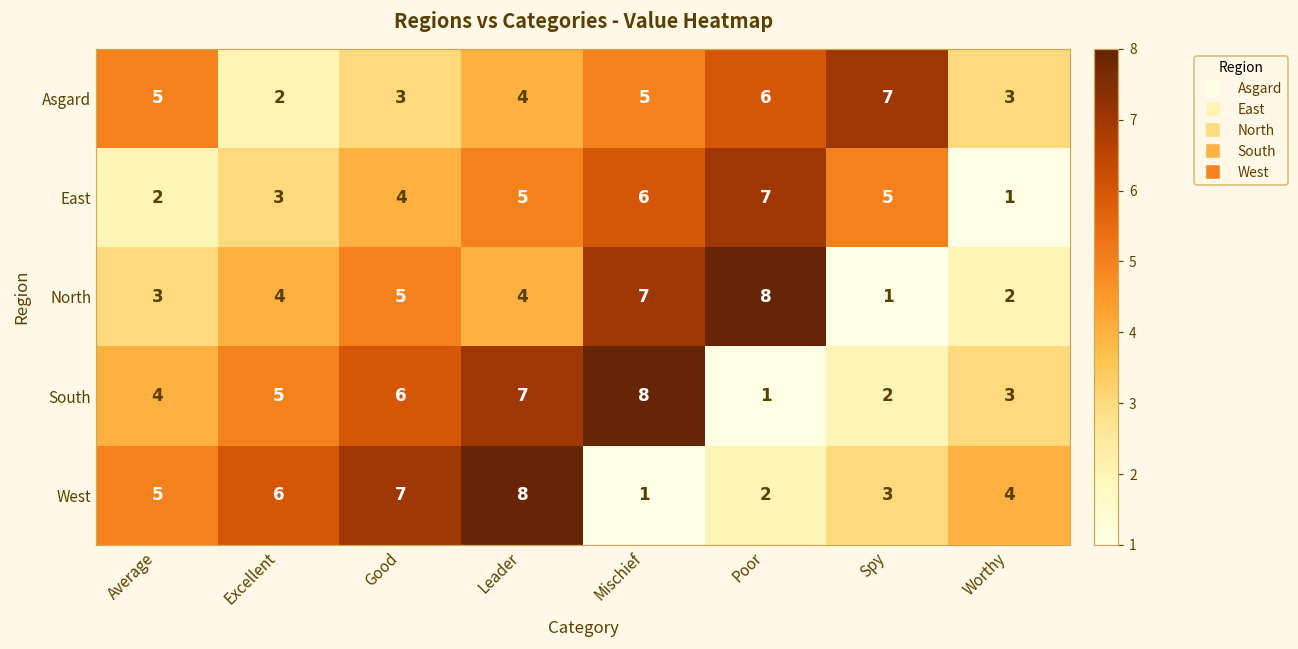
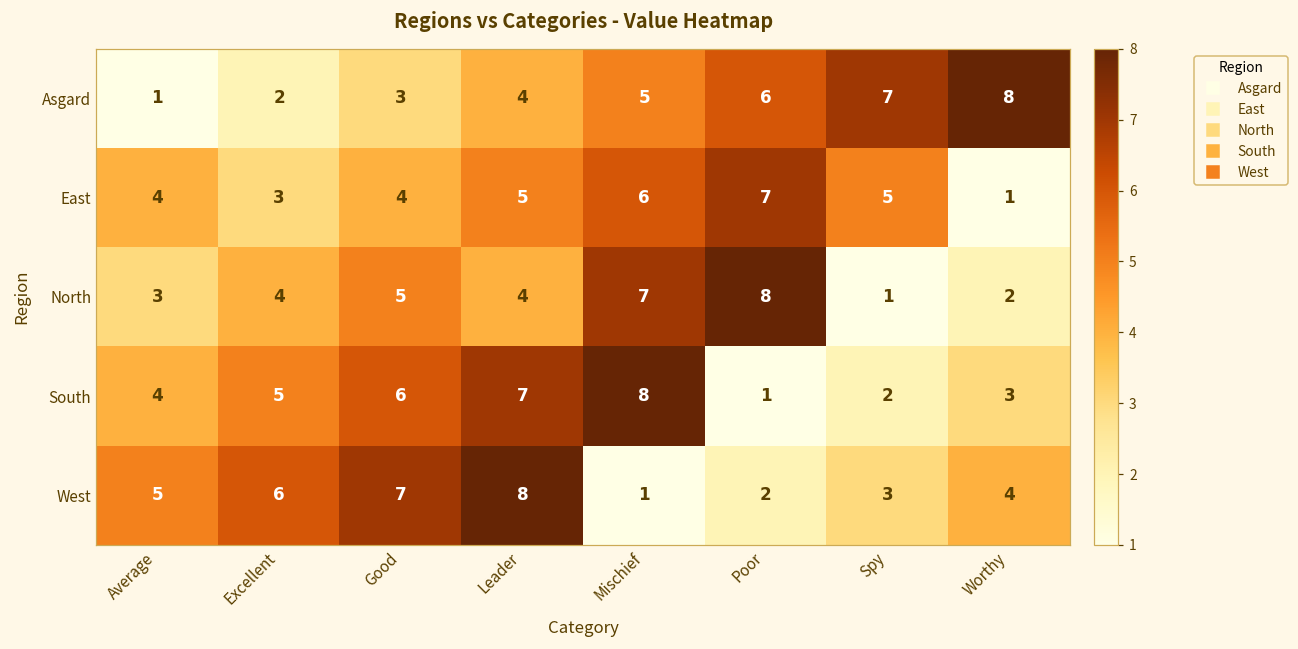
  {
    "Asgard": {
-     "Average": 5,
+     "Average": 1,
      "Excellent": 2,
      "Good": 3,
      "Leader": 4,
      "Mischief": 5,
      "Poor": 6,
      "Spy": 7,
-     "Worthy": 3
+     "Worthy": 8
    },
    "East": {
-     "Average": 2,
+     "Average": 4,
      "Excellent": 3,
      "Good": 4,
      "Leader": 5,
      "Mischief": 6,
      "Poor": 7,
      "Spy": 5,
      "Worthy": 1
    },
    "North": {
      "Average": 3,
      "Excellent": 4,
      "Good": 5,
      "Leader": 4,
      "Mischief": 7,
      "Poor": 8,
      "Spy": 1,
      "Worthy": 2
    },
    "South": {
      "Average": 4,
      "Excellent": 5,
      "Good": 6,
      "Leader": 7,
      "Mischief": 8,
      "Poor": 1,
      "Spy": 2,
      "Worthy": 3
    },
    "West": {
      "Average": 5,
      "Excellent": 6,
      "Good": 7,
      "Leader": 8,
      "Mischief": 1,
      "Poor": 2,
      "Spy": 3,
      "Worthy": 4
    }
  }
